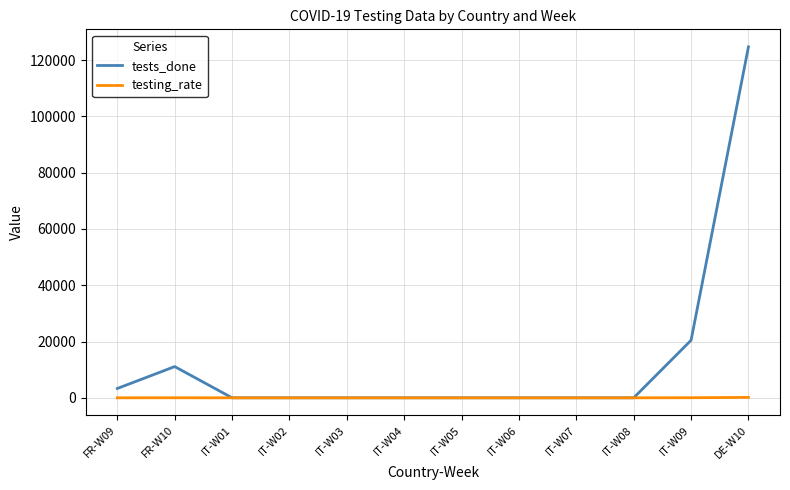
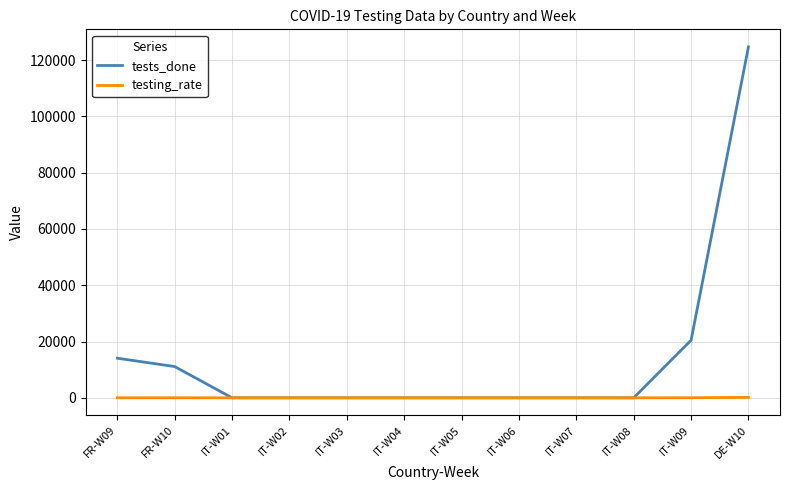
  {
    "tests_done": {
-     "FR-W09": 3000,
+     "FR-W09": 14000,
      "FR-W10": 11000,
      "IT-W09": 20000,
      "DE-W10": 125000
    },
    "testing_rate": {
      "FR-W09": 0,
      "FR-W10": 0,
      "IT-W09": 0,
      "DE-W10": 0
    }
  }
